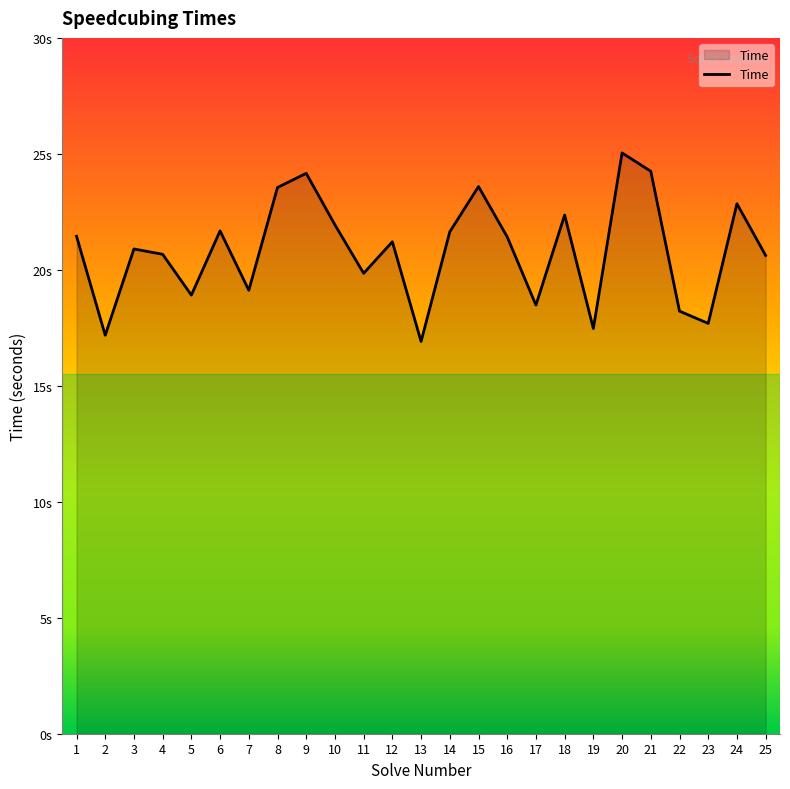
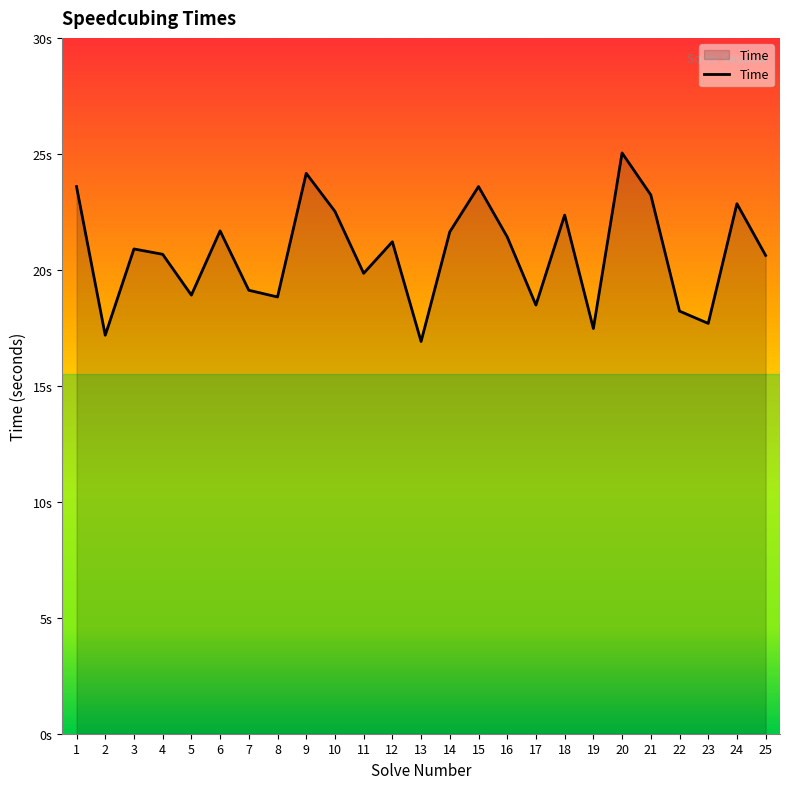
  {
-   "1": "21.5s",
+   "1": "23.6s",
    "2": "17.2s",
    "3": "20.9s",
    "4": "20.7s",
    "5": "18.9s",
    "6": "21.7s",
    "7": "19.1s",
-   "8": "23.6s",
+   "8": "18.8s",
    "9": "24.2s",
-   "10": "21.9s",
+   "10": "22.5s",
    "11": "19.9s",
    "12": "21.2s",
    "13": "16.9s",
    "14": "21.6s",
    "15": "23.6s",
    "16": "21.4s",
    "17": "18.5s",
    "18": "22.4s",
    "19": "17.5s",
    "20": "25.0s",
-   "21": "24.3s",
+   "21": "23.2s",
    "22": "18.2s",
    "23": "17.7s",
    "24": "22.9s",
    "25": "20.6s"
  }
